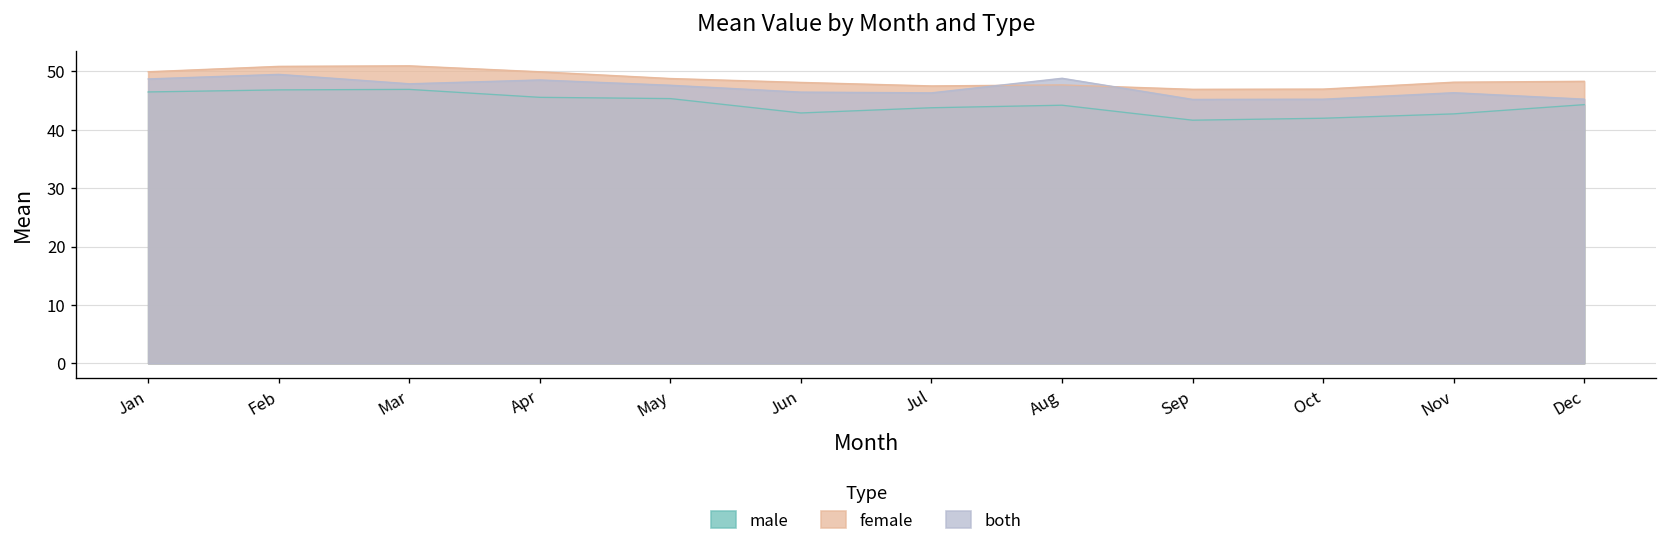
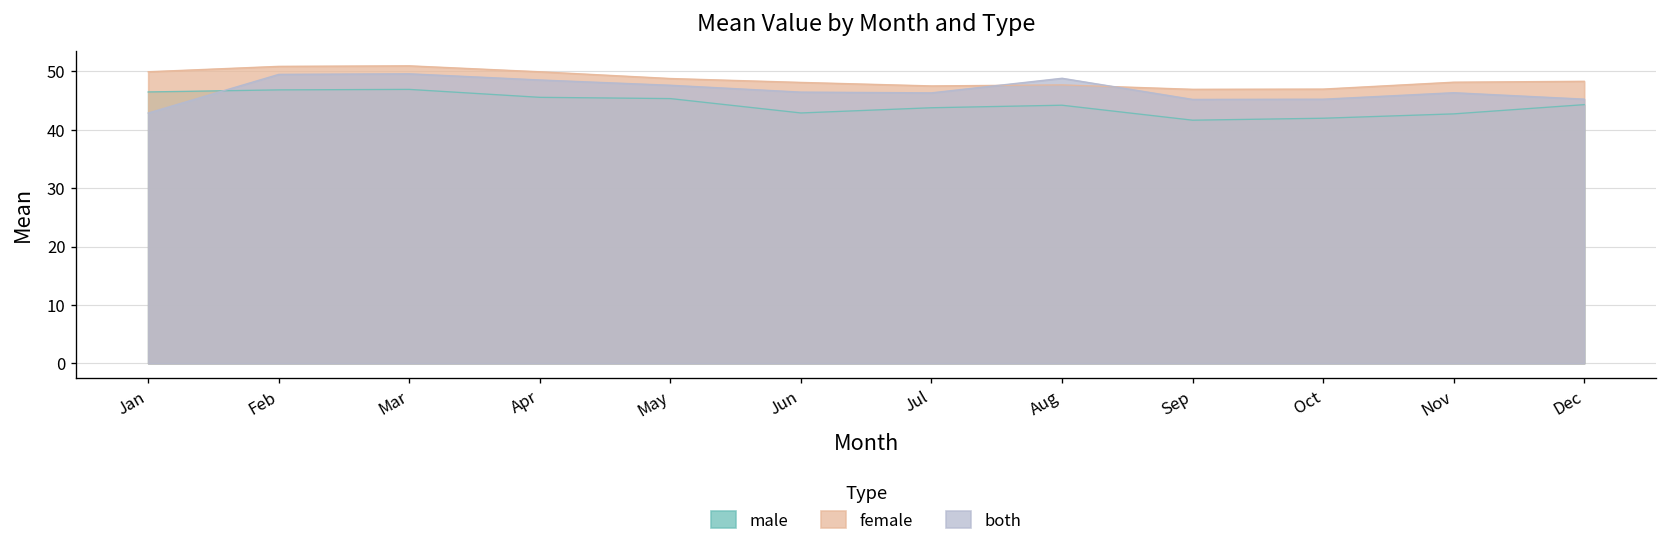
  {
    "male": {
      "Jan": 46,
      "Feb": 47,
      "Mar": 47,
      "Apr": 46,
      "May": 45,
      "Jun": 43,
      "Jul": 44,
      "Aug": 44,
      "Sep": 42,
      "Oct": 42,
      "Nov": 43,
      "Dec": 44
    },
    "female": {
      "Jan": 50,
      "Feb": 51,
      "Mar": 51,
      "Apr": 50,
      "May": 49,
      "Jun": 48,
      "Jul": 48,
      "Aug": 48,
      "Sep": 47,
      "Oct": 47,
      "Nov": 48,
      "Dec": 48
    },
    "both": {
-     "Jan": 49,
+     "Jan": 43,
      "Feb": 50,
-     "Mar": 48,
+     "Mar": 50,
      "Apr": 49,
      "May": 48,
      "Jun": 46,
      "Jul": 46,
      "Aug": 49,
      "Sep": 45,
      "Oct": 45,
      "Nov": 46,
      "Dec": 45
    }
  }
